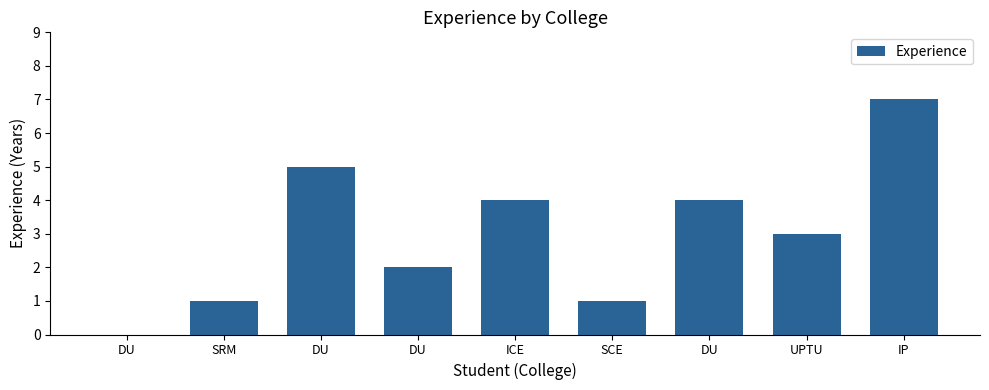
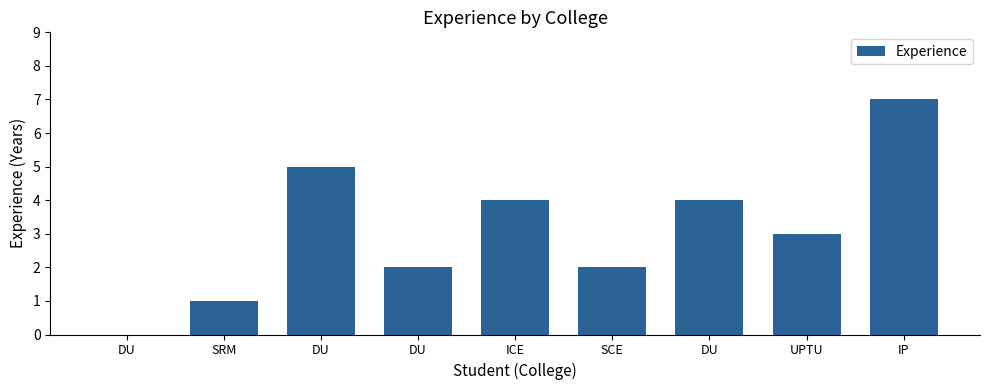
  {
    "SRM": 1,
    "ICE": 4,
-   "SCE": 1,
+   "SCE": 2,
    "UPTU": 3,
    "IP": 7
  }
